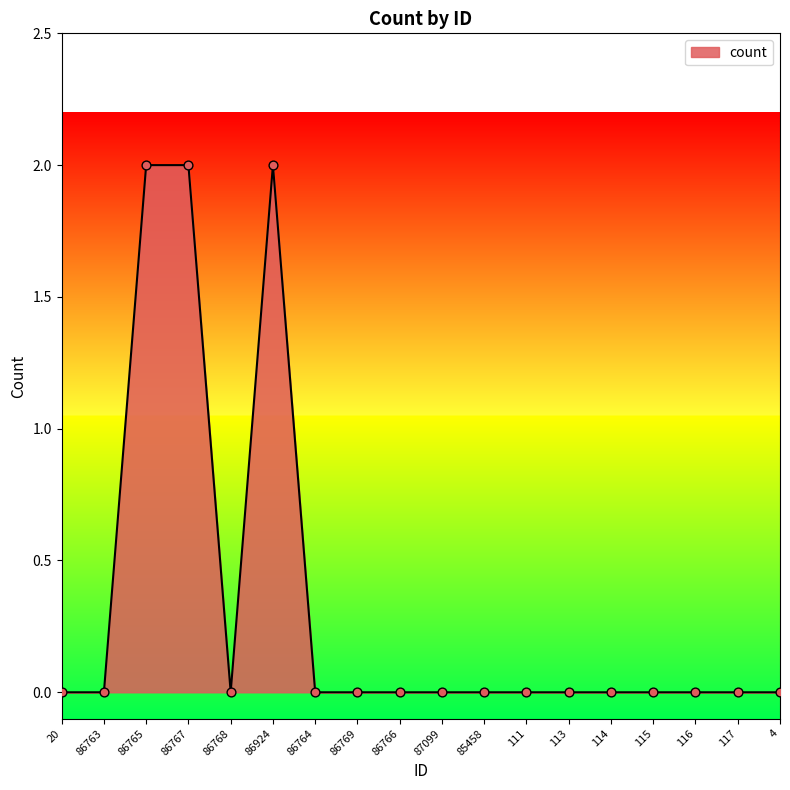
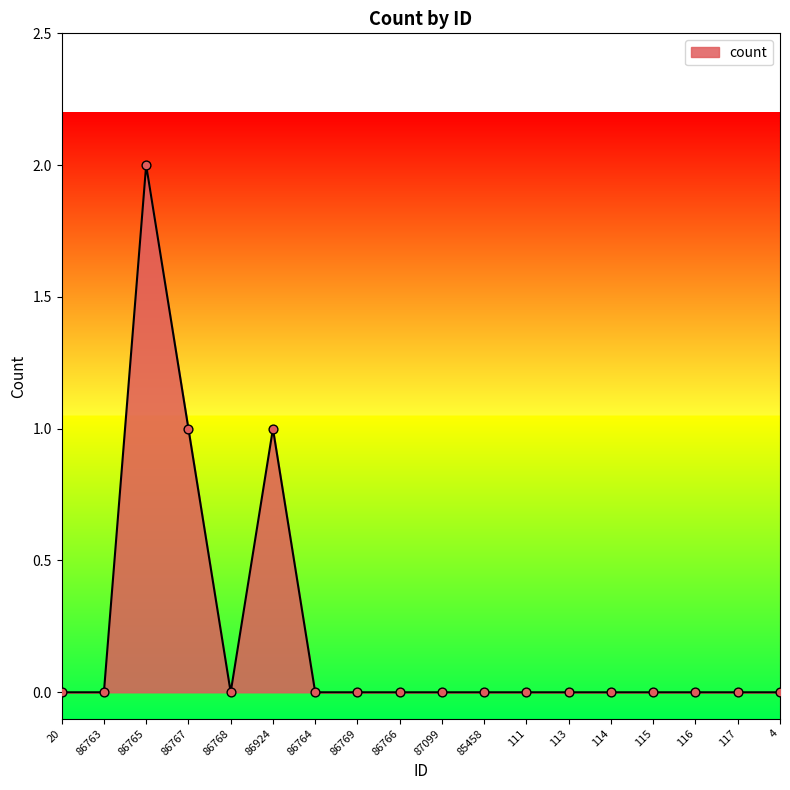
  {
    "20": 0,
    "86763": 0,
    "86765": 2,
-   "86767": 2,
+   "86767": 1,
    "86768": 0,
-   "86924": 2,
+   "86924": 1,
    "86764": 0,
    "86769": 0,
    "86766": 0,
    "87099": 0,
    "85458": 0,
    "111": 0,
    "113": 0,
    "114": 0,
    "115": 0,
    "116": 0,
    "117": 0,
    "4": 0
  }
